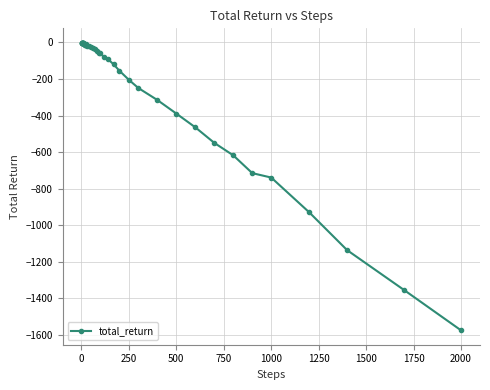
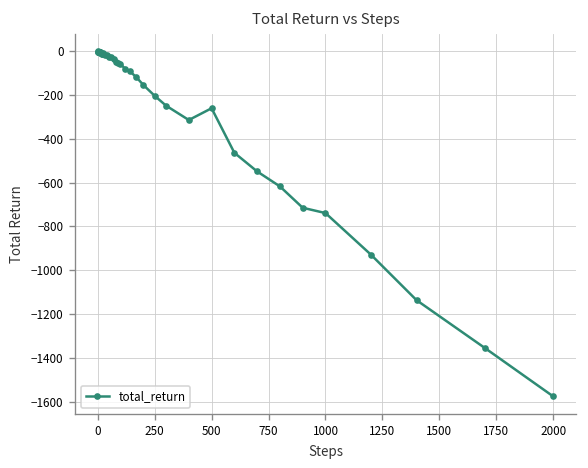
  {
    "250": -200,
-   "500": -390,
+   "500": -260,
    "1000": -740,
    "2000": -1570
  }
